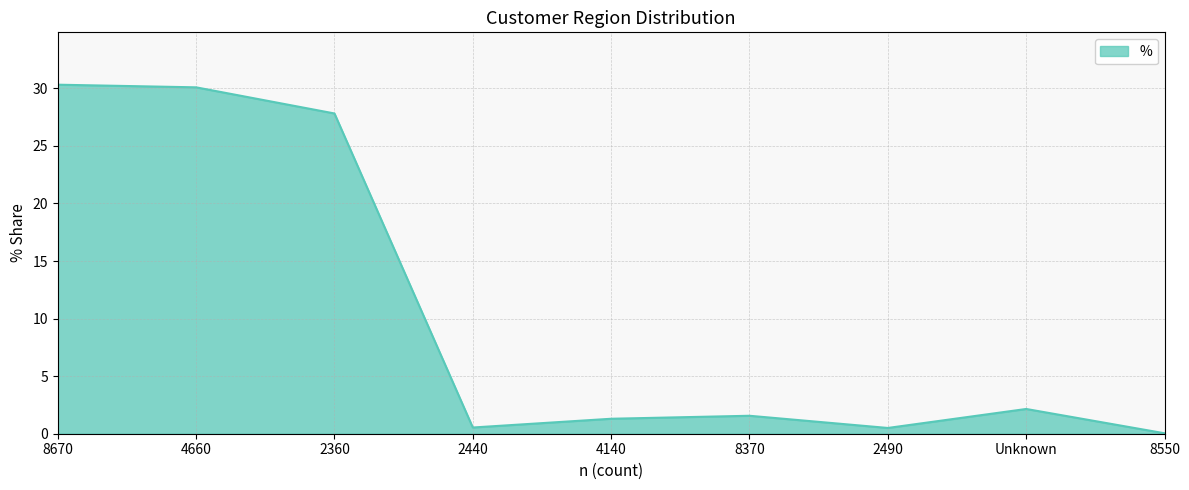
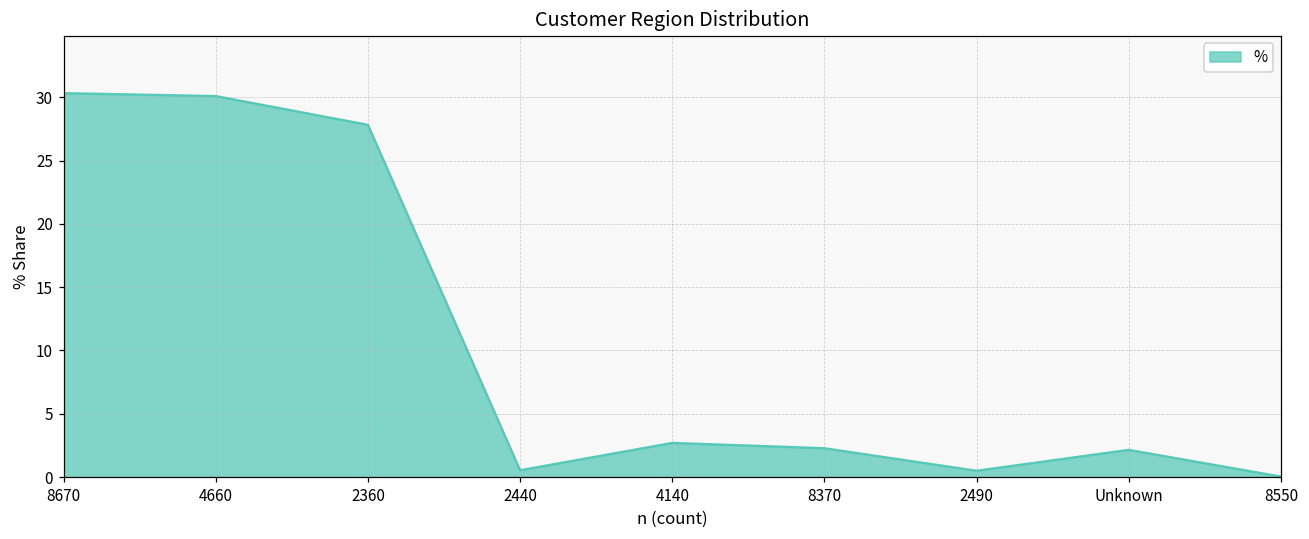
  {
    "8670": 30.3,
    "4660": 30.1,
    "2360": 27.8,
    "2440": 0.5,
-   "4140": 1.3,
-   "8370": 1.6,
+   "4140": 2.7,
+   "8370": 2.3,
    "2490": 0.5,
    "Unknown": 2.2,
    "8550": 0.0
  }
